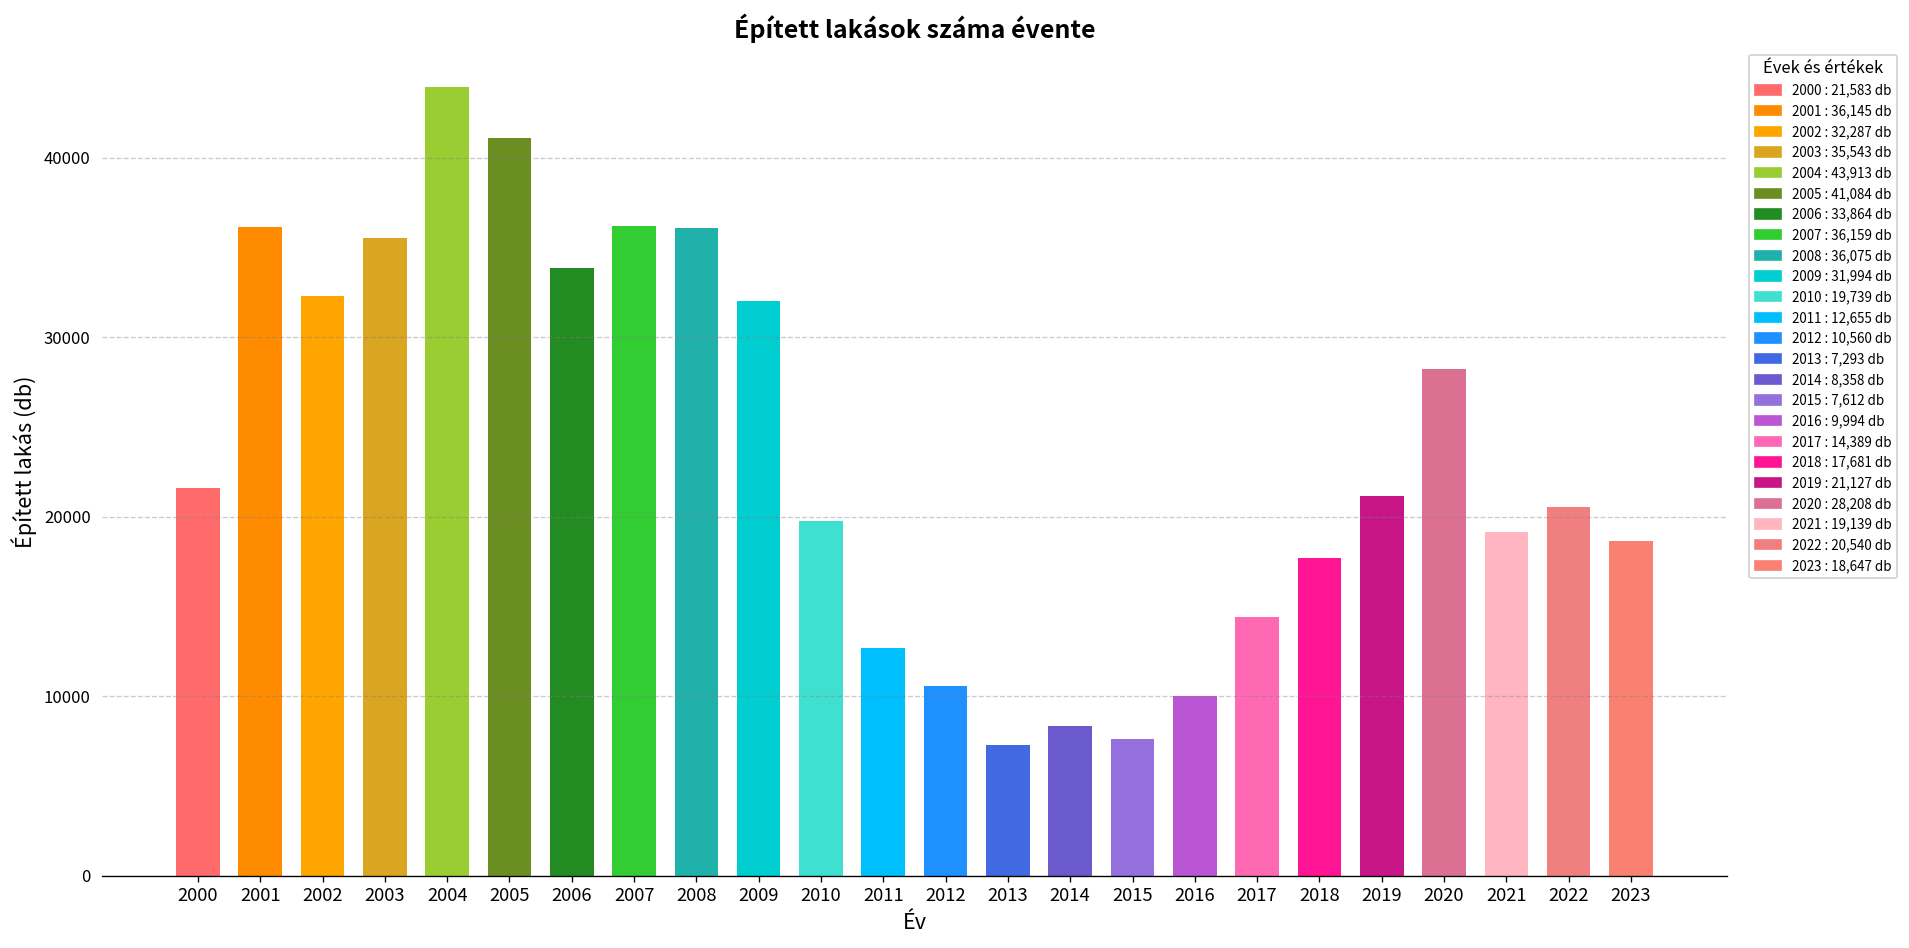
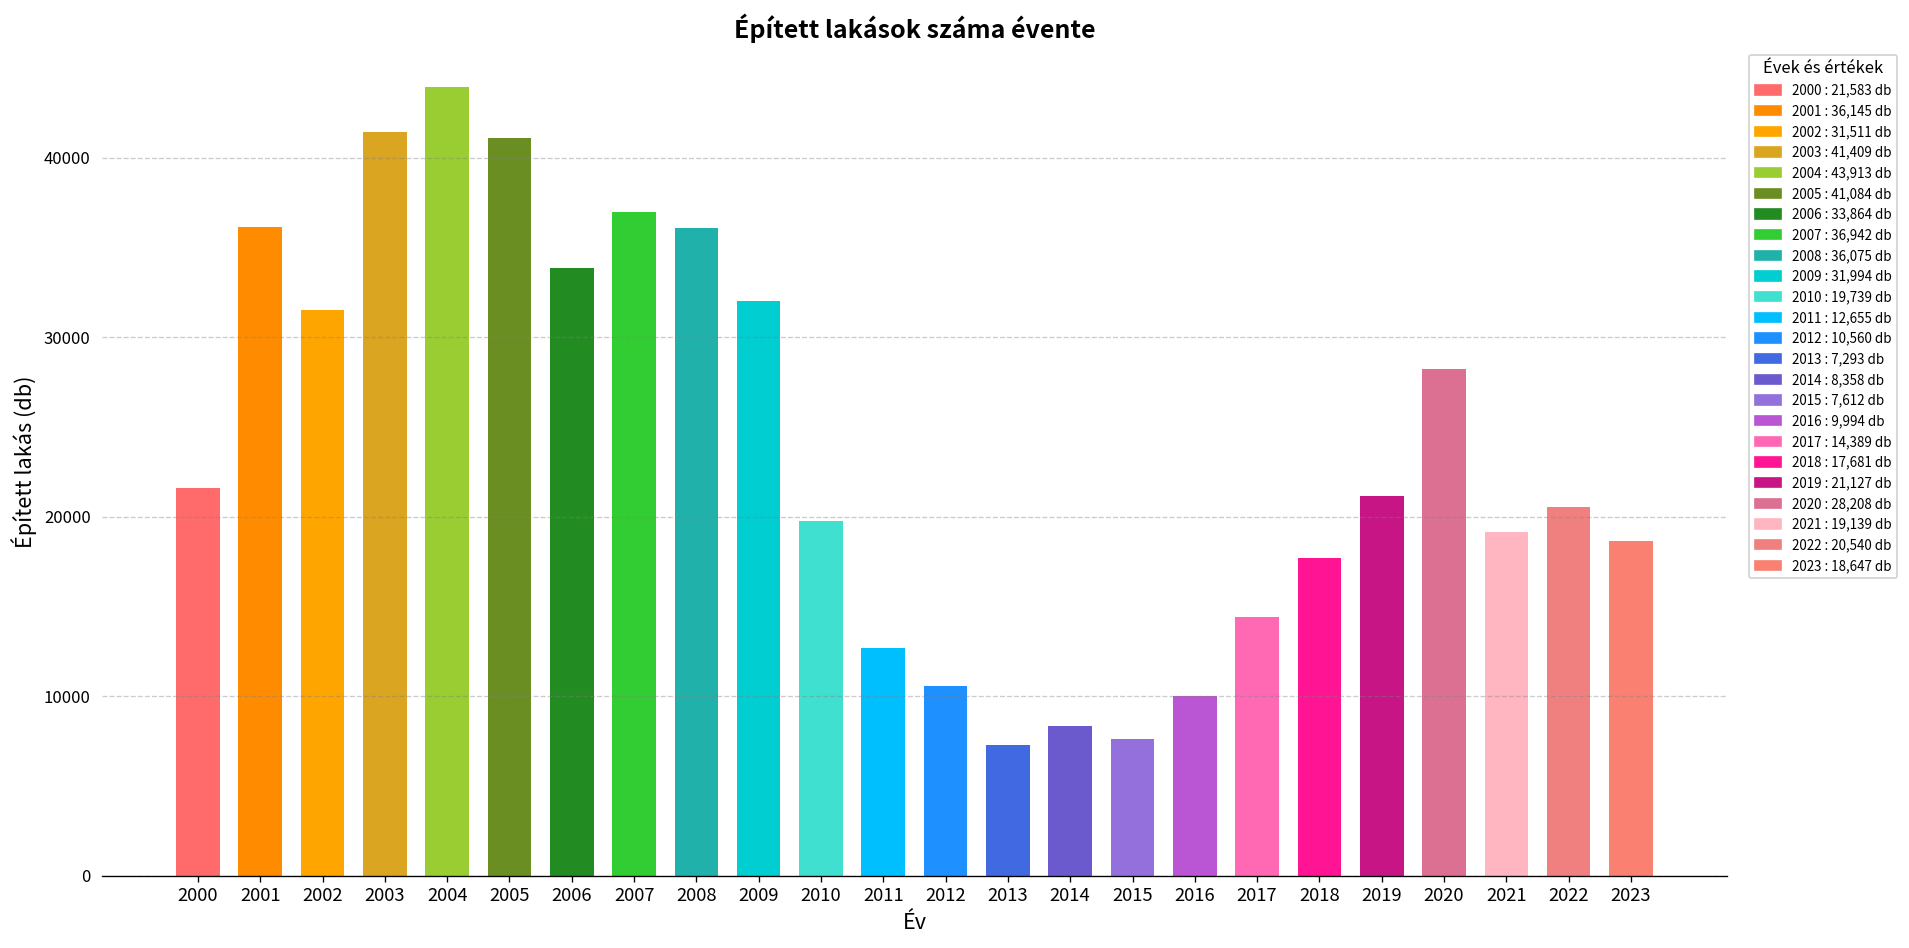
  {
    "2000": 21600,
    "2001": 36100,
-   "2002": 32300,
-   "2003": 35500,
+   "2002": 31500,
+   "2003": 41400,
    "2004": 43900,
    "2005": 41100,
    "2006": 33900,
-   "2007": 36200,
+   "2007": 36900,
    "2008": 36100,
    "2009": 32000,
    "2010": 19700,
    "2011": 12700,
    "2012": 10600,
    "2013": 7300,
    "2014": 8400,
    "2015": 7600,
    "2016": 10000,
    "2017": 14400,
    "2018": 17700,
    "2019": 21100,
    "2020": 28200,
    "2021": 19100,
    "2022": 20500,
    "2023": 18600
  }
